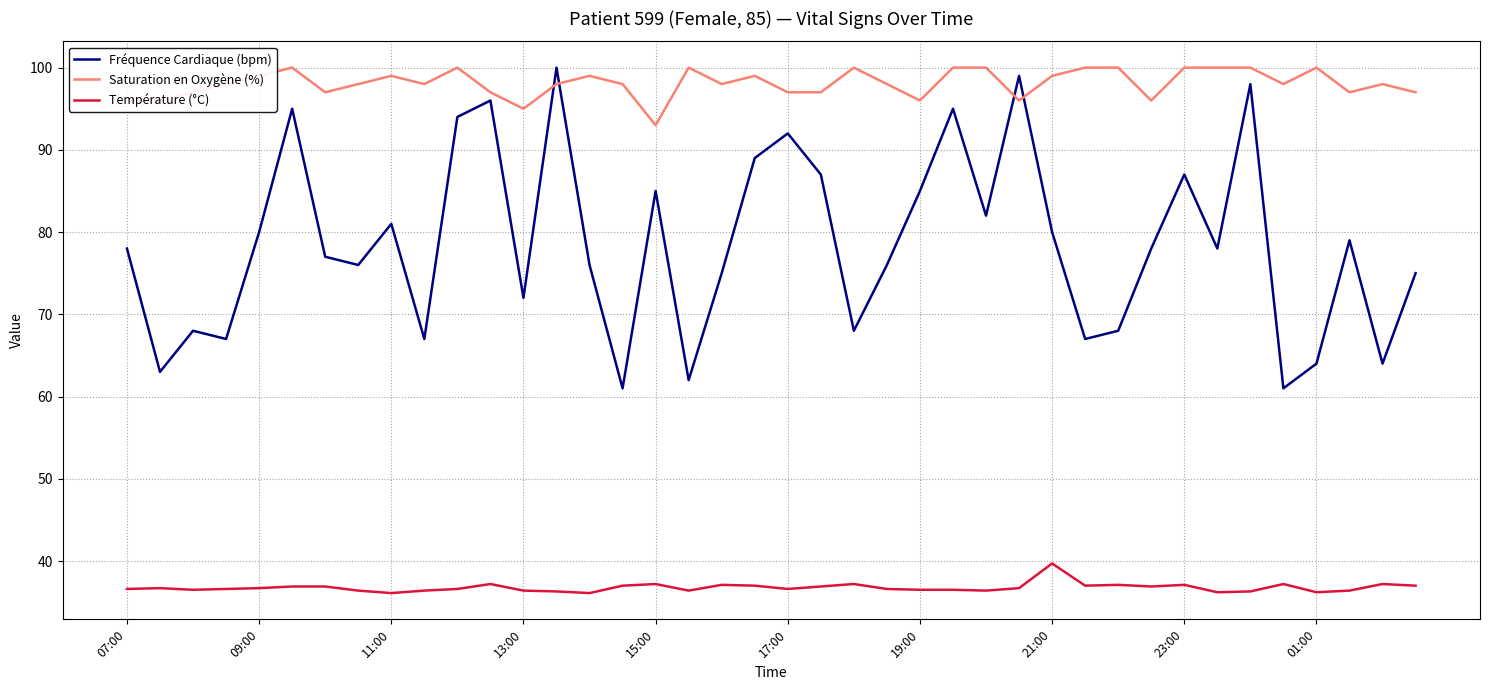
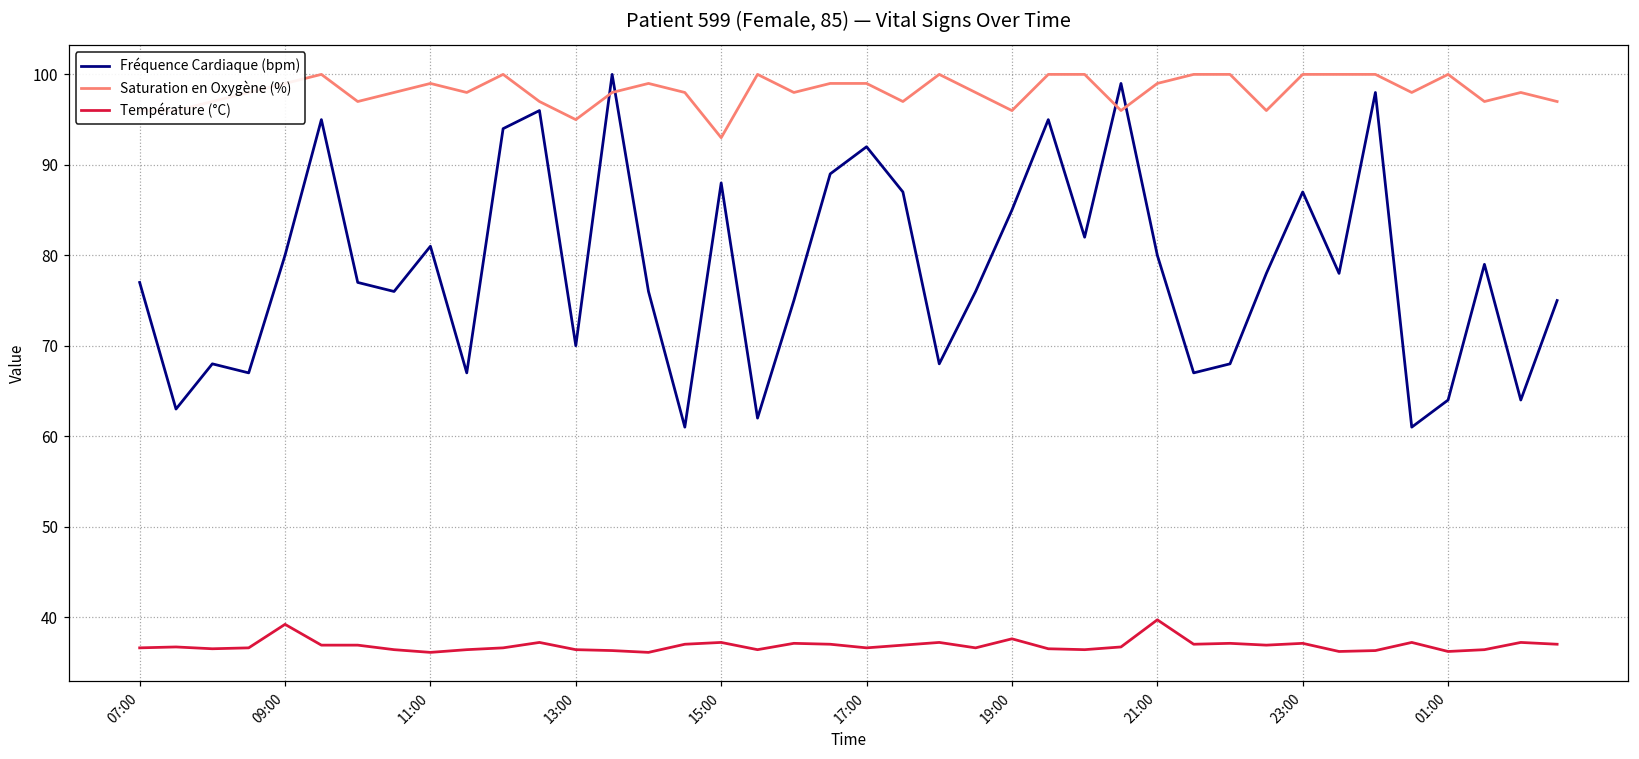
  {
    "Fréquence Cardiaque (bpm)": {
-     "07:00": 78,
+     "07:00": 77,
      "09:00": 80,
      "11:00": 81,
-     "13:00": 72,
-     "15:00": 85,
+     "13:00": 70,
+     "15:00": 88,
      "17:00": 92,
      "19:00": 85,
      "21:00": 80,
      "23:00": 87,
      "01:00": 64
    },
    "Saturation en Oxygène (%)": {
      "11:00": 99,
      "13:00": 95,
      "15:00": 93,
-     "17:00": 97,
+     "17:00": 99,
      "19:00": 96,
      "21:00": 99,
      "23:00": 100,
      "01:00": 100
    },
    "Température (°C)": {
      "07:00": 37,
-     "09:00": 37,
+     "09:00": 39,
      "11:00": 36,
      "13:00": 36,
      "15:00": 37,
      "17:00": 37,
-     "19:00": 37,
+     "19:00": 38,
      "21:00": 40,
      "23:00": 37,
      "01:00": 36
    }
  }
